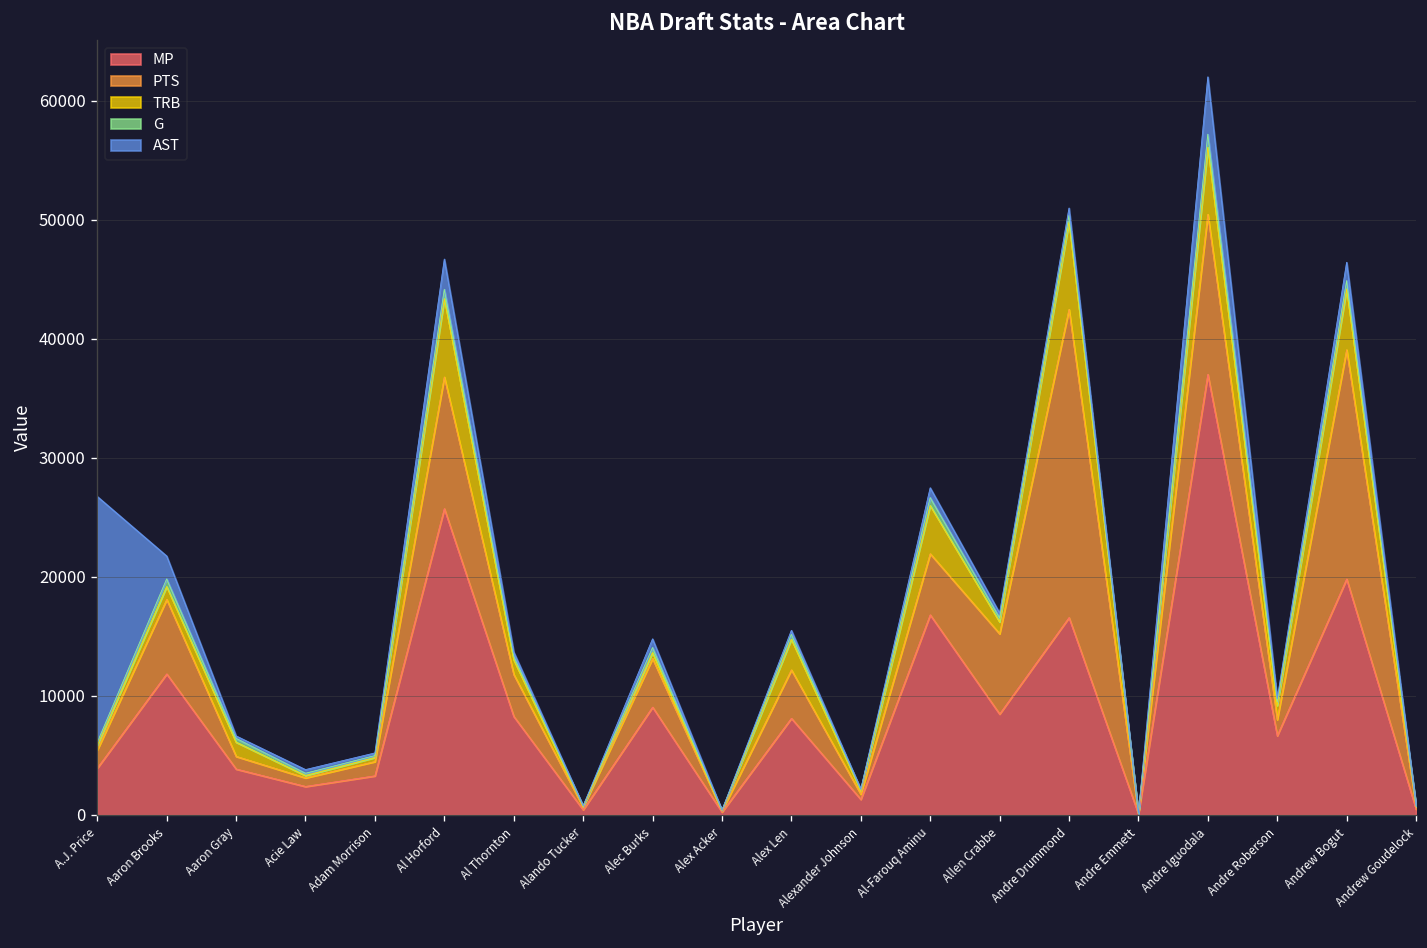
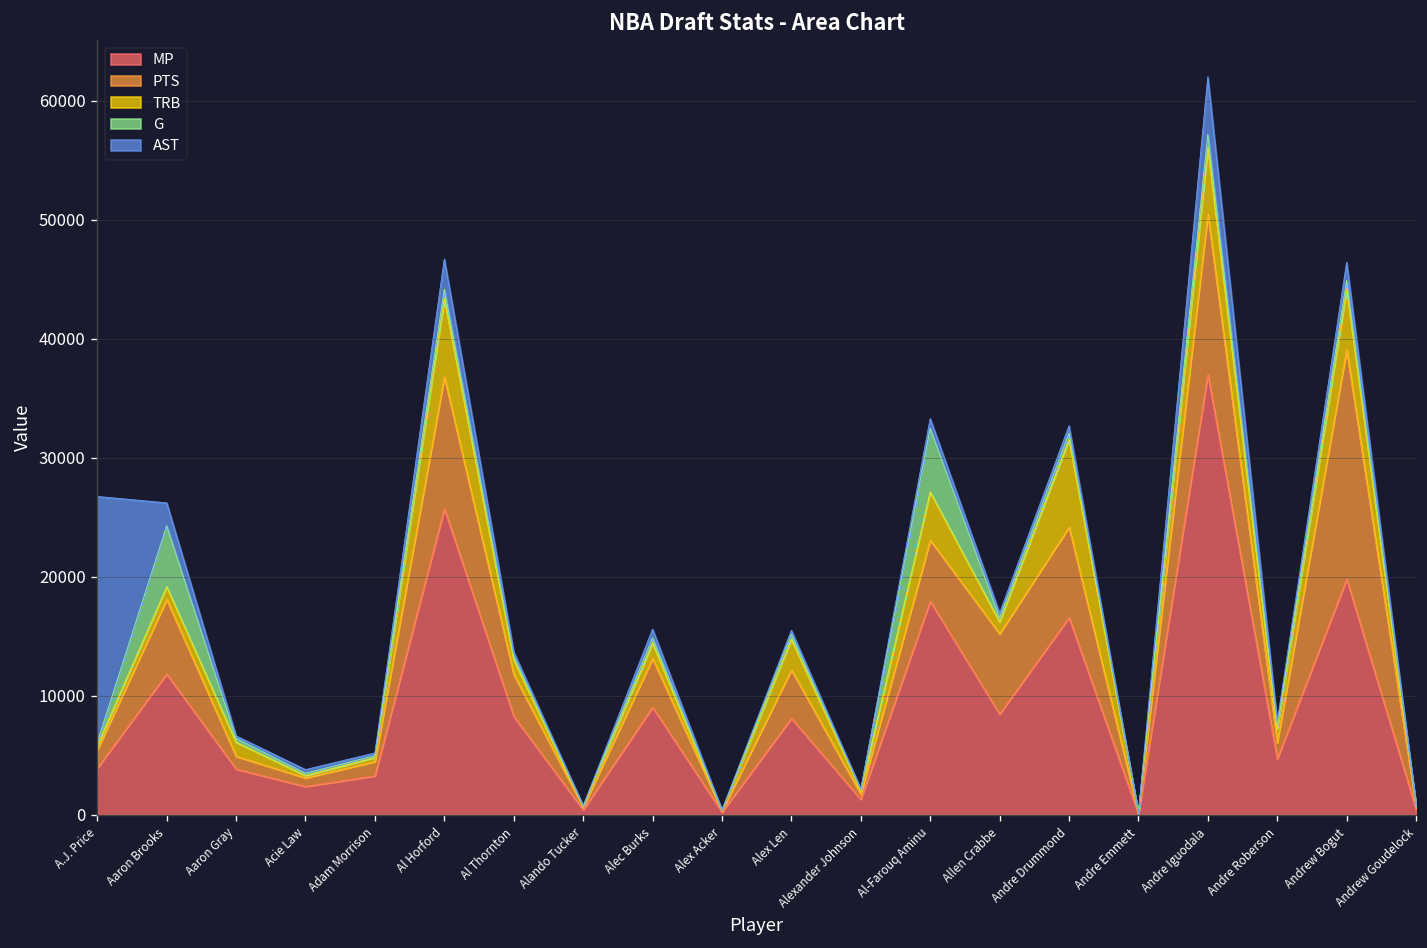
  {
    "MP": {
      "A.J. Price": 4000,
      "Aaron Brooks": 12000,
      "Aaron Gray": 4000,
      "Acie Law": 2000,
      "Adam Morrison": 3000,
      "Al Horford": 26000,
      "Al Thornton": 8000,
      "Alec Burks": 9000,
      "Alex Len": 8000,
      "Alexander Johnson": 1000,
-     "Al-Farouq Aminu": 17000,
+     "Al-Farouq Aminu": 18000,
      "Allen Crabbe": 8000,
      "Andre Drummond": 17000,
      "Andre Iguodala": 37000,
-     "Andre Roberson": 7000,
+     "Andre Roberson": 5000,
      "Andrew Bogut": 20000
    },
    "PTS": {
      "A.J. Price": 2000,
      "Aaron Brooks": 6000,
      "Aaron Gray": 1000,
      "Adam Morrison": 1000,
      "Al Horford": 11000,
      "Al Thornton": 4000,
      "Alec Burks": 4000,
      "Alex Len": 4000,
      "Alexander Johnson": 0,
      "Al-Farouq Aminu": 5000,
      "Allen Crabbe": 7000,
-     "Andre Drummond": 26000,
+     "Andre Drummond": 8000,
      "Andre Iguodala": 13000,
      "Andre Roberson": 1000,
      "Andrew Bogut": 19000
    },
    "TRB": {
      "Aaron Brooks": 1000,
      "Aaron Gray": 1000,
      "Al Horford": 7000,
      "Al Thornton": 1000,
-     "Alec Burks": 0,
+     "Alec Burks": 1000,
      "Alex Len": 3000,
      "Al-Farouq Aminu": 4000,
      "Allen Crabbe": 1000,
      "Andre Drummond": 7000,
      "Andre Iguodala": 6000,
      "Andre Roberson": 1000,
      "Andrew Bogut": 5000
    },
    "G": {
-     "Aaron Brooks": 1000,
+     "Aaron Brooks": 5000,
      "Al Horford": 1000,
      "Al Thornton": 0,
      "Alec Burks": 0,
      "Alex Len": 0,
-     "Al-Farouq Aminu": 1000,
+     "Al-Farouq Aminu": 5000,
      "Allen Crabbe": 0,
      "Andre Drummond": 1000,
      "Andre Iguodala": 1000,
      "Andrew Bogut": 1000
    },
    "AST": {
      "A.J. Price": 21000,
      "Aaron Brooks": 2000,
      "Acie Law": 0,
      "Al Horford": 3000,
      "Al Thornton": 0,
      "Alec Burks": 1000,
      "Alex Len": 0,
      "Al-Farouq Aminu": 1000,
      "Allen Crabbe": 0,
      "Andre Drummond": 1000,
      "Andre Iguodala": 5000,
      "Andrew Bogut": 2000
    }
  }
